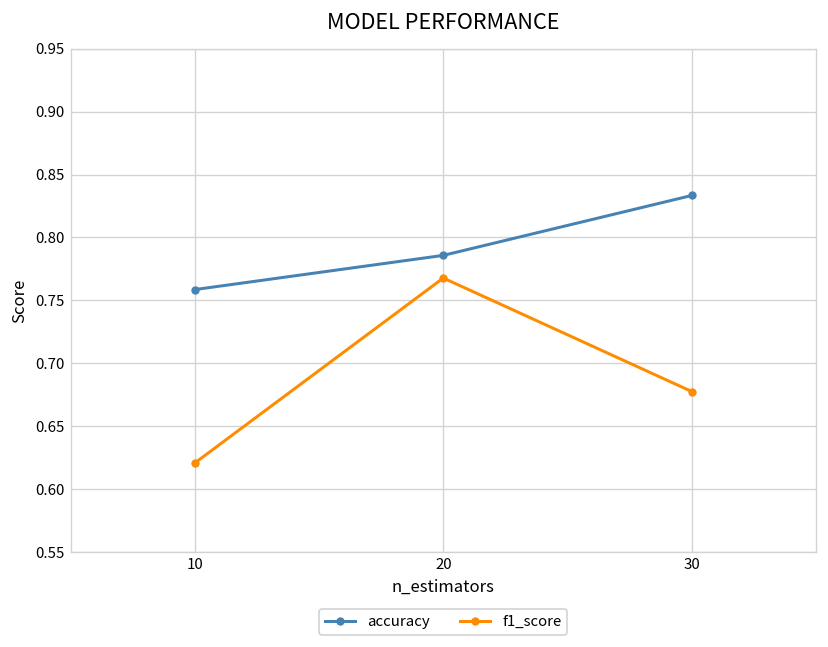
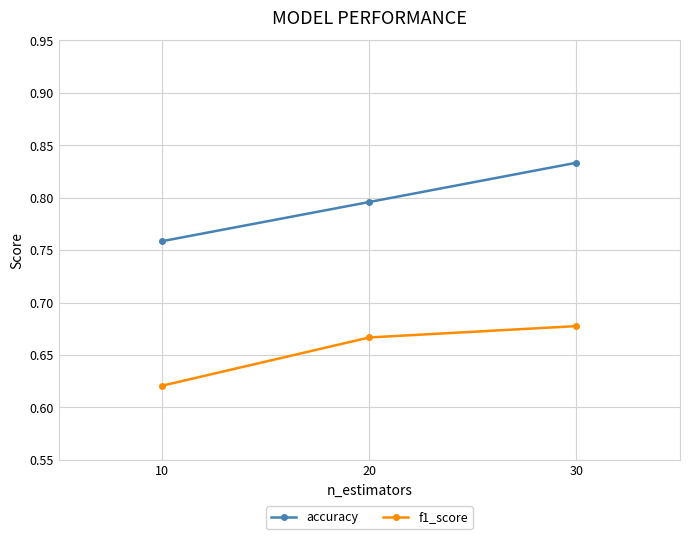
  {
    "accuracy": {
      "10": 0.759,
-     "20": 0.786,
+     "20": 0.796,
      "30": 0.833
    },
    "f1_score": {
      "10": 0.621,
-     "20": 0.768,
+     "20": 0.667,
      "30": 0.677
    }
  }
